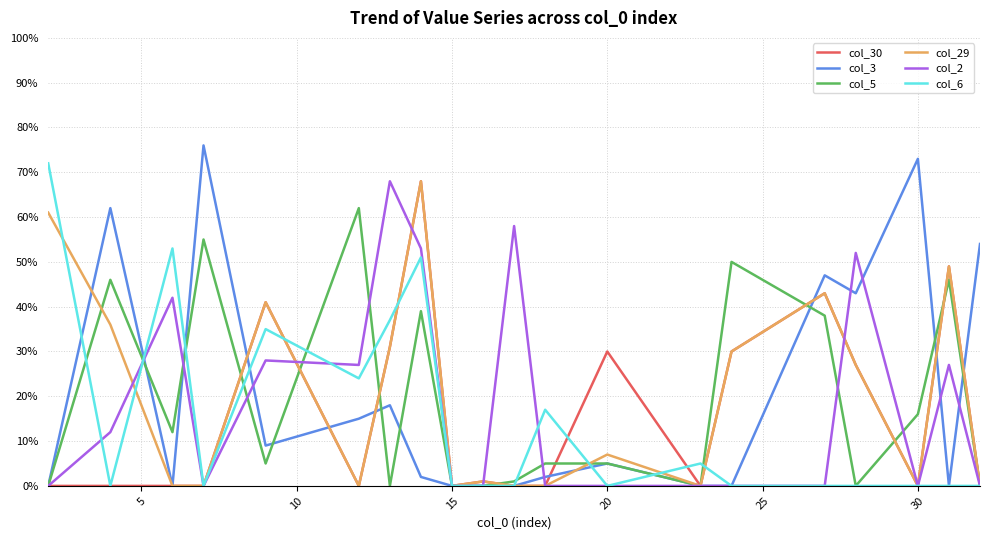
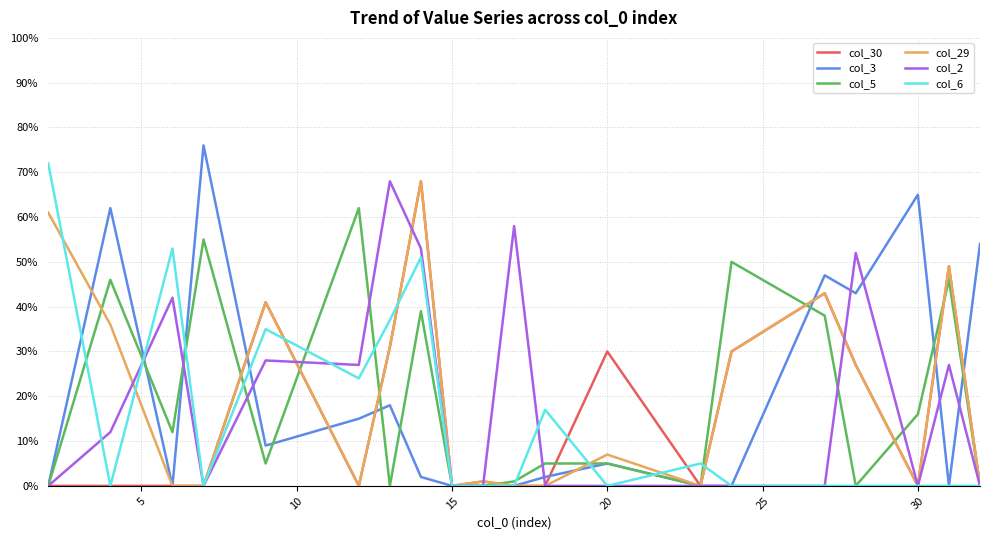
  {
    "col_30": {
      "20": "30%"
    },
    "col_3": {
-     "30": "73%"
+     "30": "65%"
    },
    "col_5": {
      "30": "16%"
    },
    "col_29": {
      "20": "7%"
    }
  }
